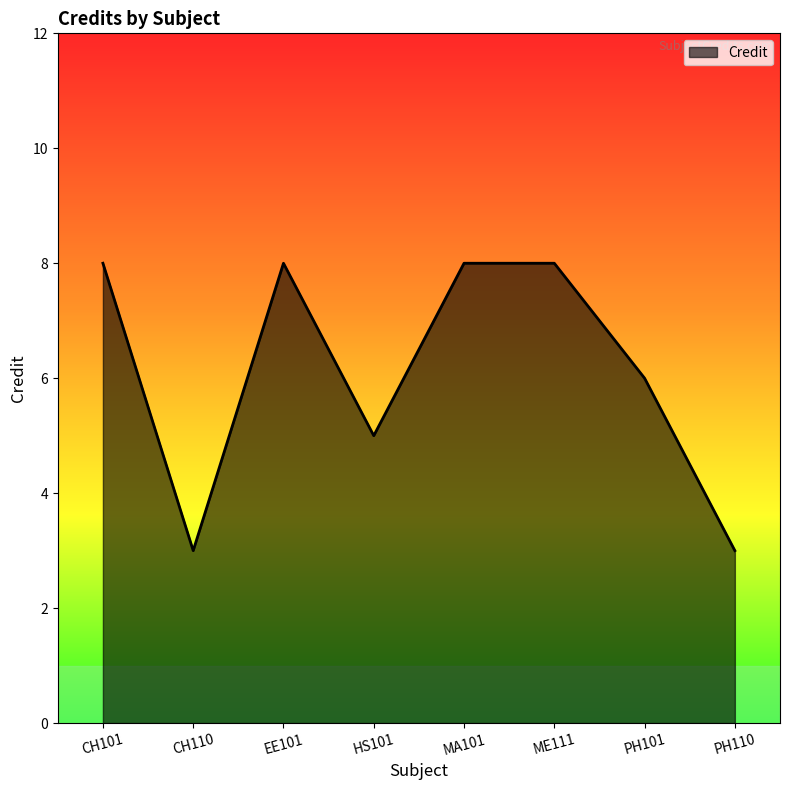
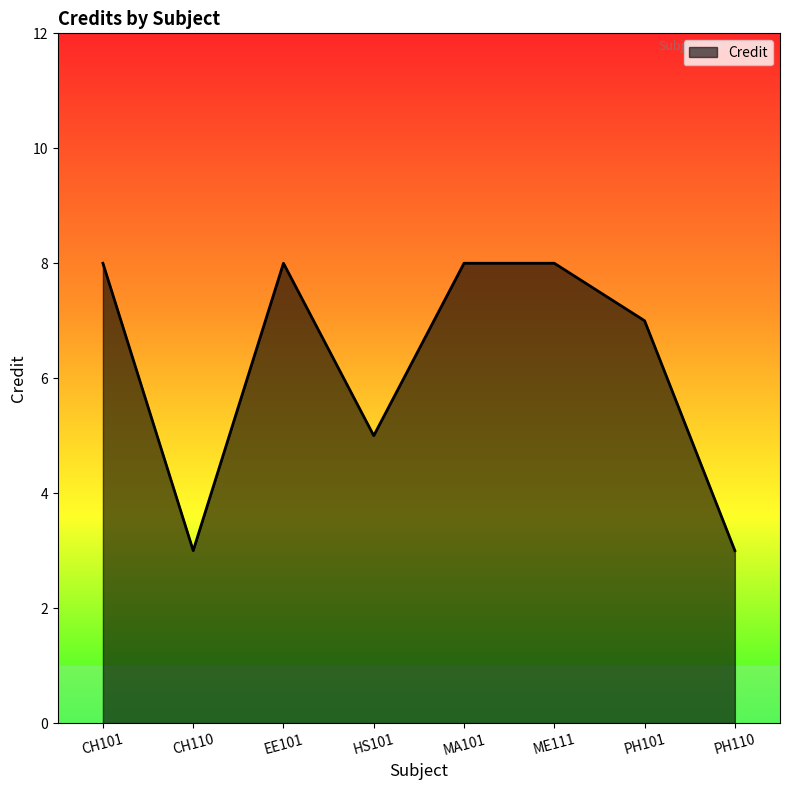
  {
    "CH101": 8,
    "CH110": 3,
    "EE101": 8,
    "HS101": 5,
    "MA101": 8,
    "ME111": 8,
-   "PH101": 6,
+   "PH101": 7,
    "PH110": 3
  }
